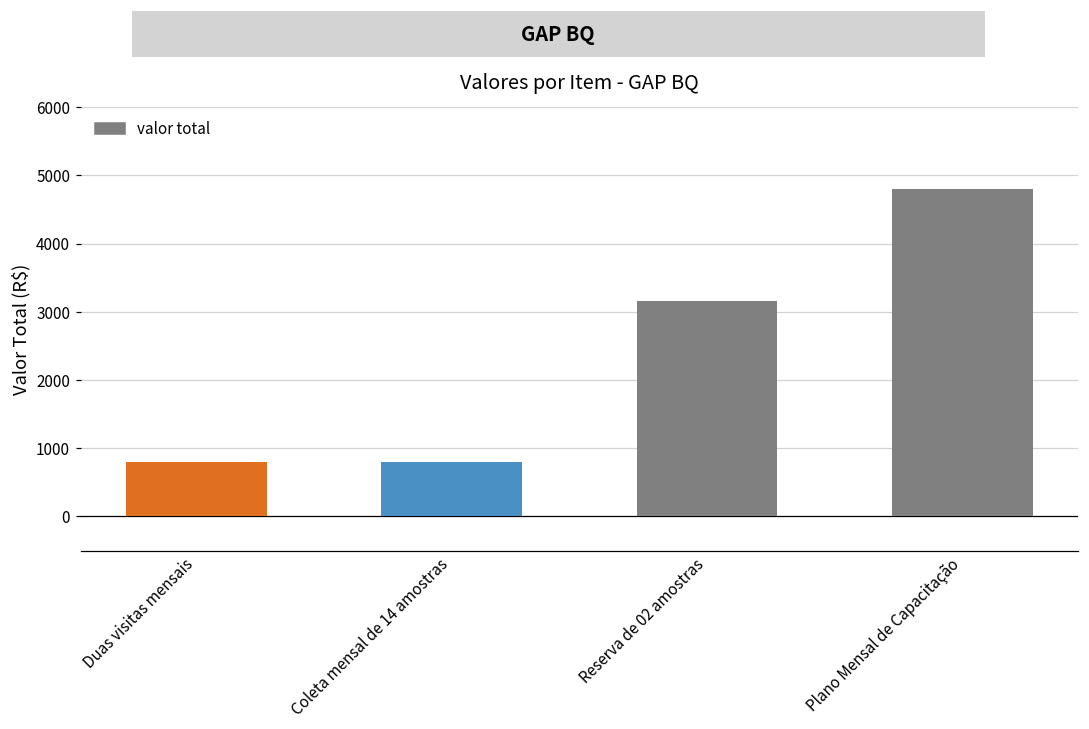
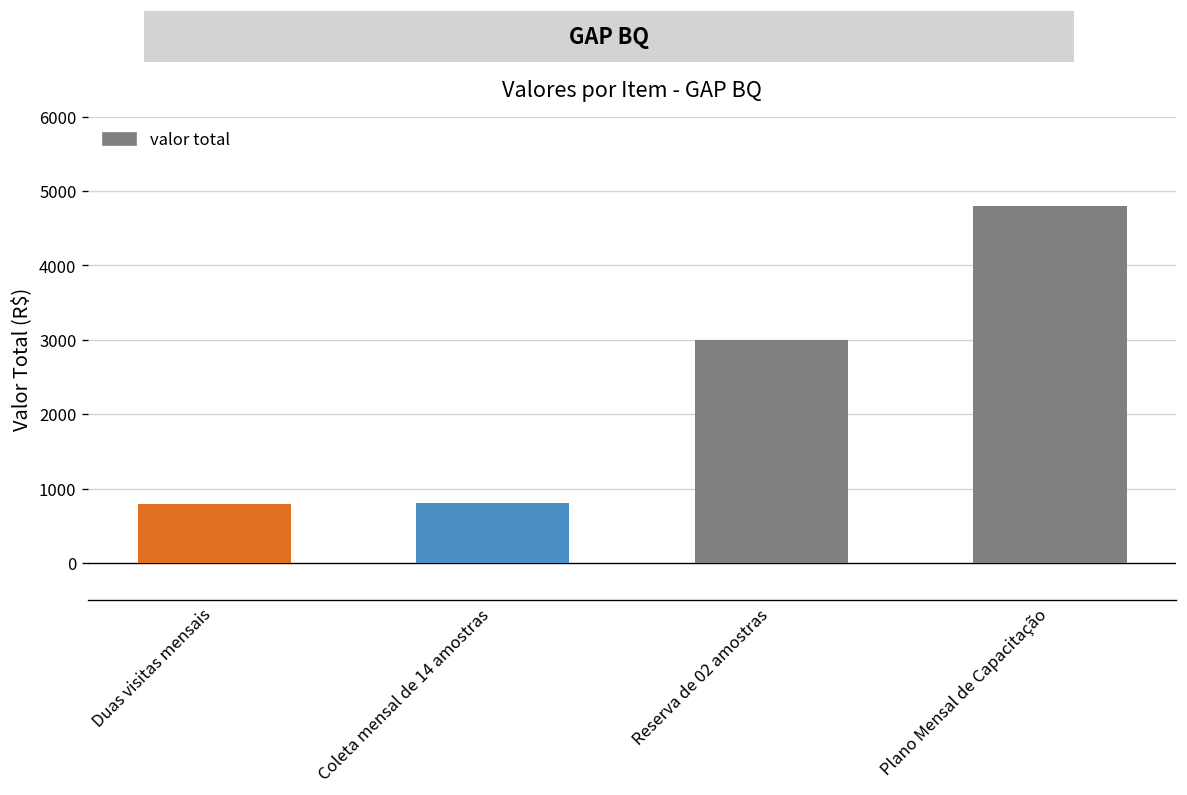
  {
    "Duas visitas mensais": 800,
    "Coleta mensal de 14 amostras": 800,
-   "Reserva de 02 amostras": 3200,
+   "Reserva de 02 amostras": 3000,
    "Plano Mensal de Capacitação": 4800
  }
